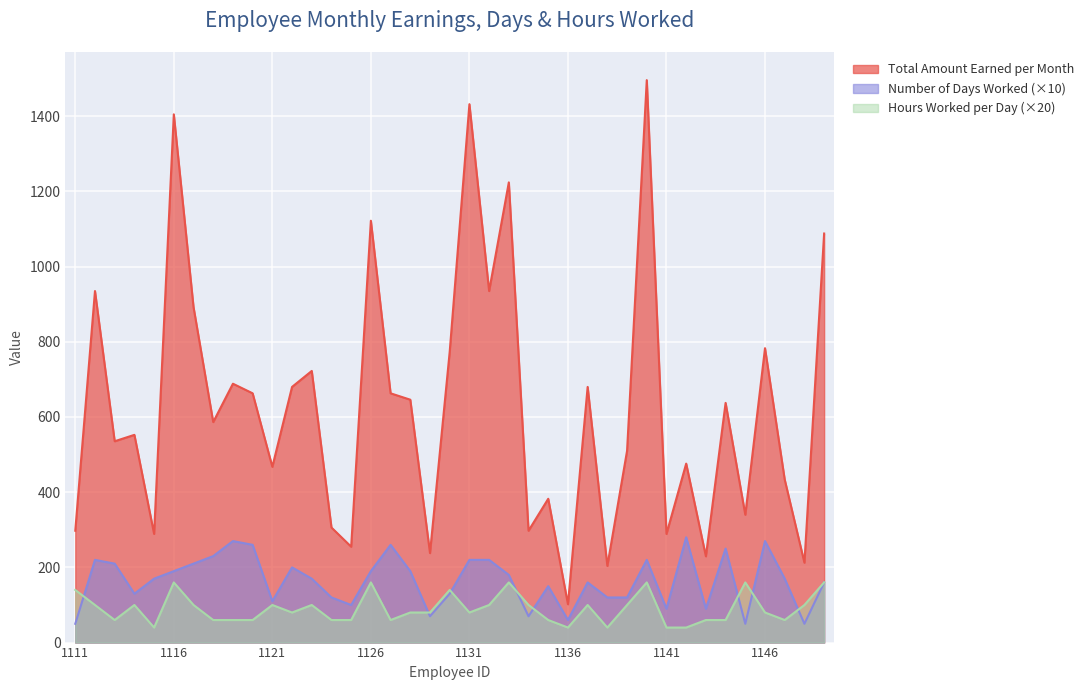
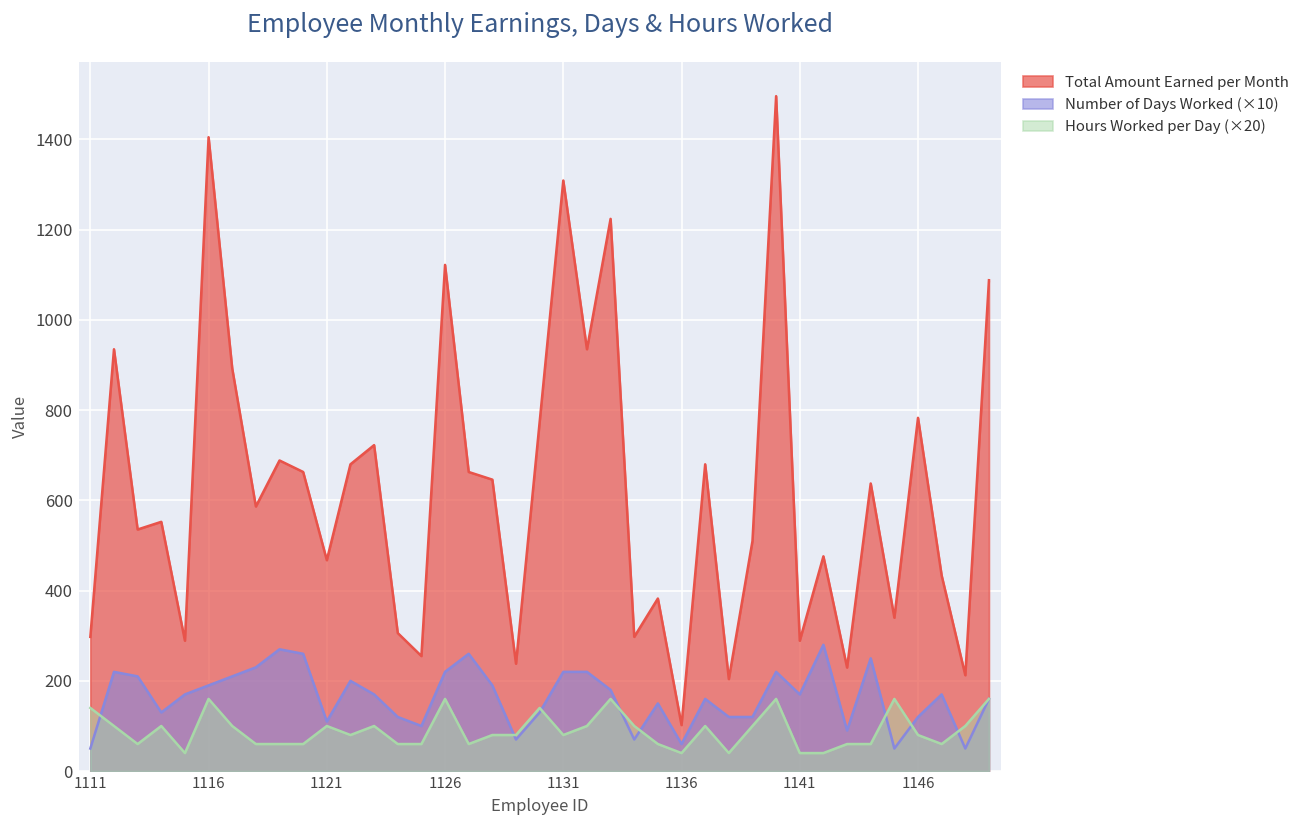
  {
    "Total Amount Earned per Month": {
      "1111": 300,
      "1116": 1410,
      "1121": 470,
      "1126": 1120,
-     "1131": 1430,
+     "1131": 1310,
      "1136": 100,
      "1141": 290,
      "1146": 780
    },
    "Number of Days Worked (×10)": {
      "1111": 50,
      "1116": 190,
      "1121": 110,
-     "1126": 190,
+     "1126": 220,
      "1131": 220,
      "1136": 60,
-     "1141": 90,
-     "1146": 270
+     "1141": 170,
+     "1146": 120
    },
    "Hours Worked per Day (×20)": {
      "1111": 140,
      "1116": 160,
      "1121": 100,
      "1126": 160,
      "1131": 80,
      "1136": 40,
      "1141": 40,
      "1146": 80
    }
  }
